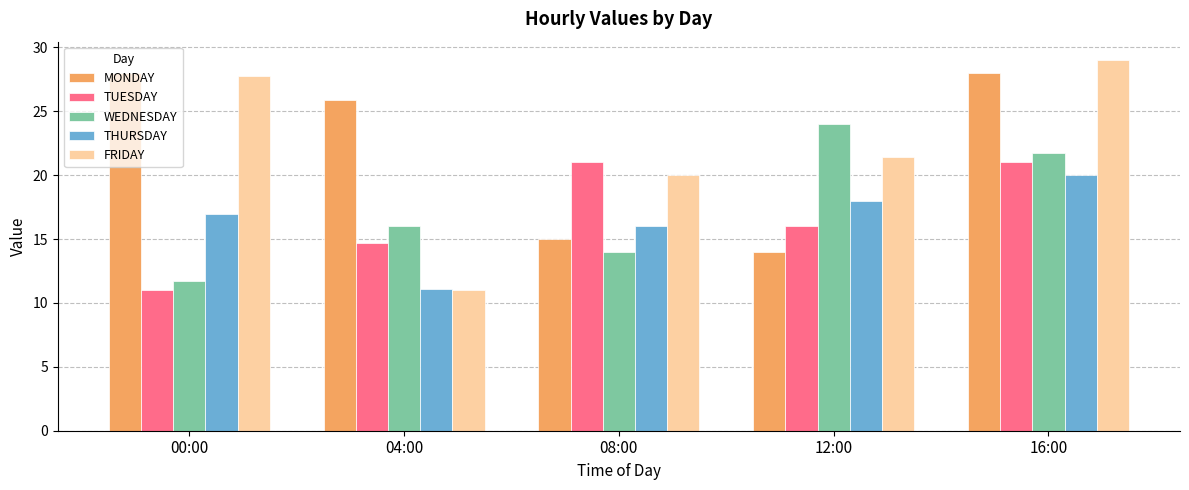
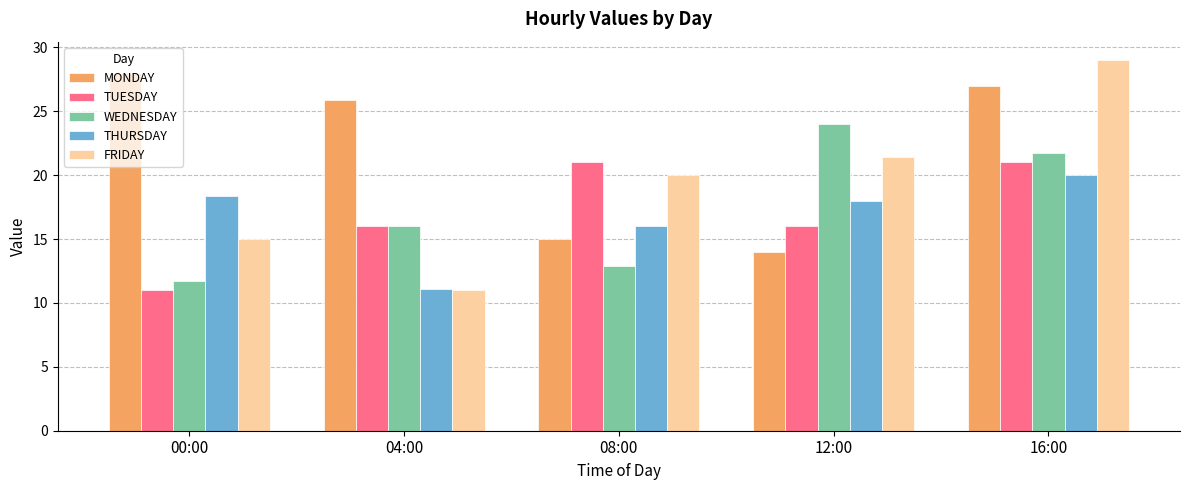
  {
    "MONDAY": {
      "04:00": 26,
      "08:00": 15,
      "12:00": 14,
-     "16:00": 28
+     "16:00": 27
    },
    "TUESDAY": {
      "00:00": 11.0,
-     "04:00": 14.7,
+     "04:00": 16.0,
      "08:00": 21.0,
      "12:00": 16.0,
      "16:00": 21.0
    },
    "WEDNESDAY": {
      "00:00": 11.7,
      "04:00": 16.0,
-     "08:00": 14.0,
+     "08:00": 12.9,
      "12:00": 24.0,
      "16:00": 21.7
    },
    "THURSDAY": {
-     "00:00": 17.0,
+     "00:00": 18.4,
      "04:00": 11.1,
      "08:00": 16.0,
      "12:00": 18.0,
      "16:00": 20.0
    },
    "FRIDAY": {
-     "00:00": 27.8,
+     "00:00": 15.0,
      "04:00": 11.0,
      "08:00": 20.0,
      "12:00": 21.4,
      "16:00": 29.0
    }
  }
